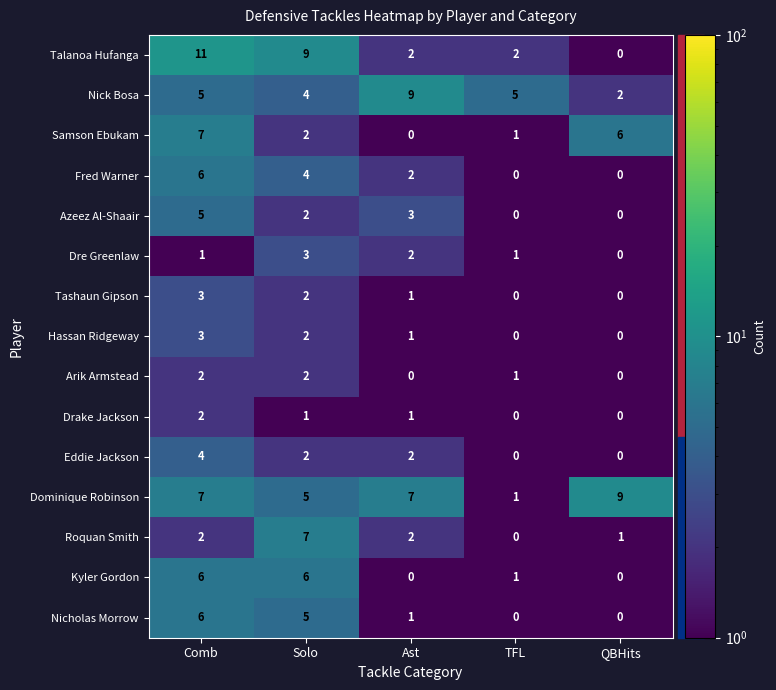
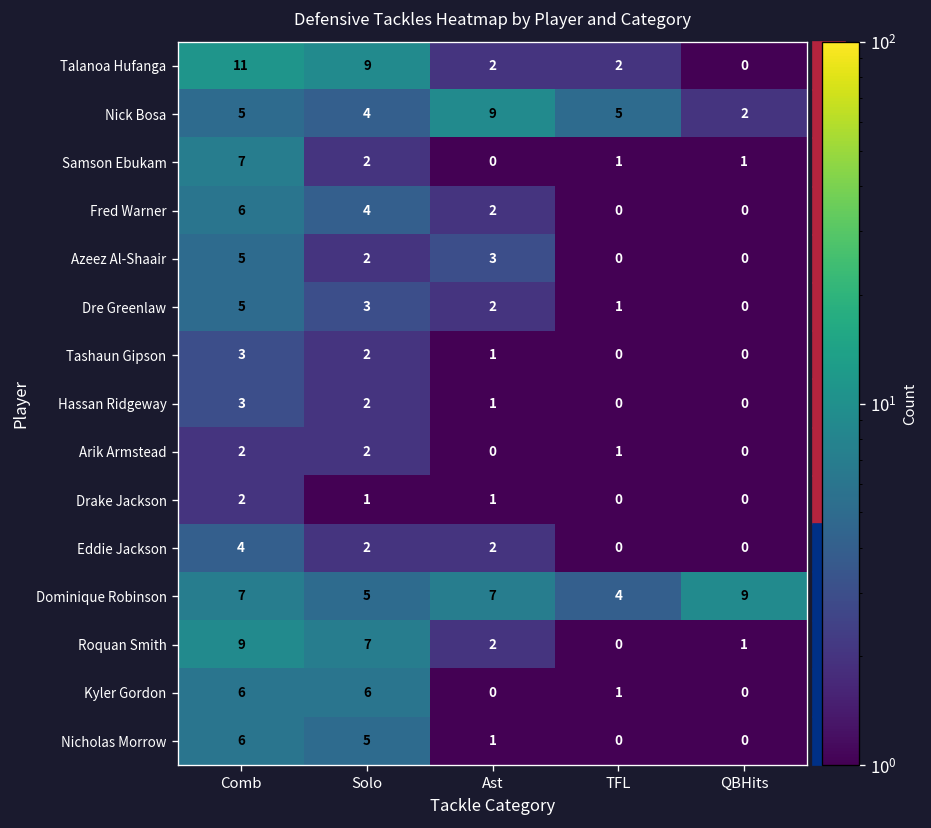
  {
    "Talanoa Hufanga": {
      "Comb": 11,
      "Solo": 9,
      "Ast": 2,
      "TFL": 2,
      "QBHits": 0
    },
    "Nick Bosa": {
      "Comb": 5,
      "Solo": 4,
      "Ast": 9,
      "TFL": 5,
      "QBHits": 2
    },
    "Samson Ebukam": {
      "Comb": 7,
      "Solo": 2,
      "Ast": 0,
      "TFL": 1,
-     "QBHits": 6
+     "QBHits": 1
    },
    "Fred Warner": {
      "Comb": 6,
      "Solo": 4,
      "Ast": 2,
      "TFL": 0,
      "QBHits": 0
    },
    "Azeez Al-Shaair": {
      "Comb": 5,
      "Solo": 2,
      "Ast": 3,
      "TFL": 0,
      "QBHits": 0
    },
    "Dre Greenlaw": {
-     "Comb": 1,
+     "Comb": 5,
      "Solo": 3,
      "Ast": 2,
      "TFL": 1,
      "QBHits": 0
    },
    "Tashaun Gipson": {
      "Comb": 3,
      "Solo": 2,
      "Ast": 1,
      "TFL": 0,
      "QBHits": 0
    },
    "Hassan Ridgeway": {
      "Comb": 3,
      "Solo": 2,
      "Ast": 1,
      "TFL": 0,
      "QBHits": 0
    },
    "Arik Armstead": {
      "Comb": 2,
      "Solo": 2,
      "Ast": 0,
      "TFL": 1,
      "QBHits": 0
    },
    "Drake Jackson": {
      "Comb": 2,
      "Solo": 1,
      "Ast": 1,
      "TFL": 0,
      "QBHits": 0
    },
    "Eddie Jackson": {
      "Comb": 4,
      "Solo": 2,
      "Ast": 2,
      "TFL": 0,
      "QBHits": 0
    },
    "Dominique Robinson": {
      "Comb": 7,
      "Solo": 5,
      "Ast": 7,
-     "TFL": 1,
+     "TFL": 4,
      "QBHits": 9
    },
    "Roquan Smith": {
-     "Comb": 2,
+     "Comb": 9,
      "Solo": 7,
      "Ast": 2,
      "TFL": 0,
      "QBHits": 1
    },
    "Kyler Gordon": {
      "Comb": 6,
      "Solo": 6,
      "Ast": 0,
      "TFL": 1,
      "QBHits": 0
    },
    "Nicholas Morrow": {
      "Comb": 6,
      "Solo": 5,
      "Ast": 1,
      "TFL": 0,
      "QBHits": 0
    }
  }
